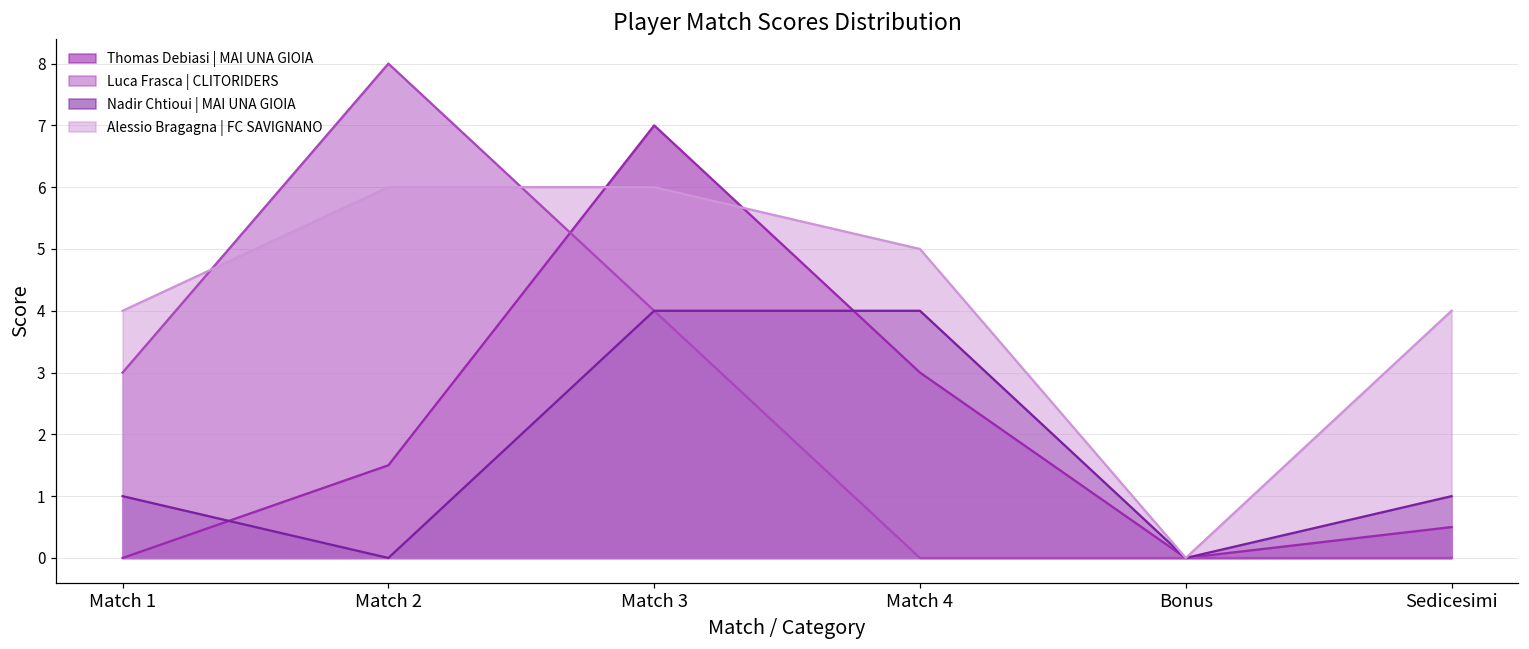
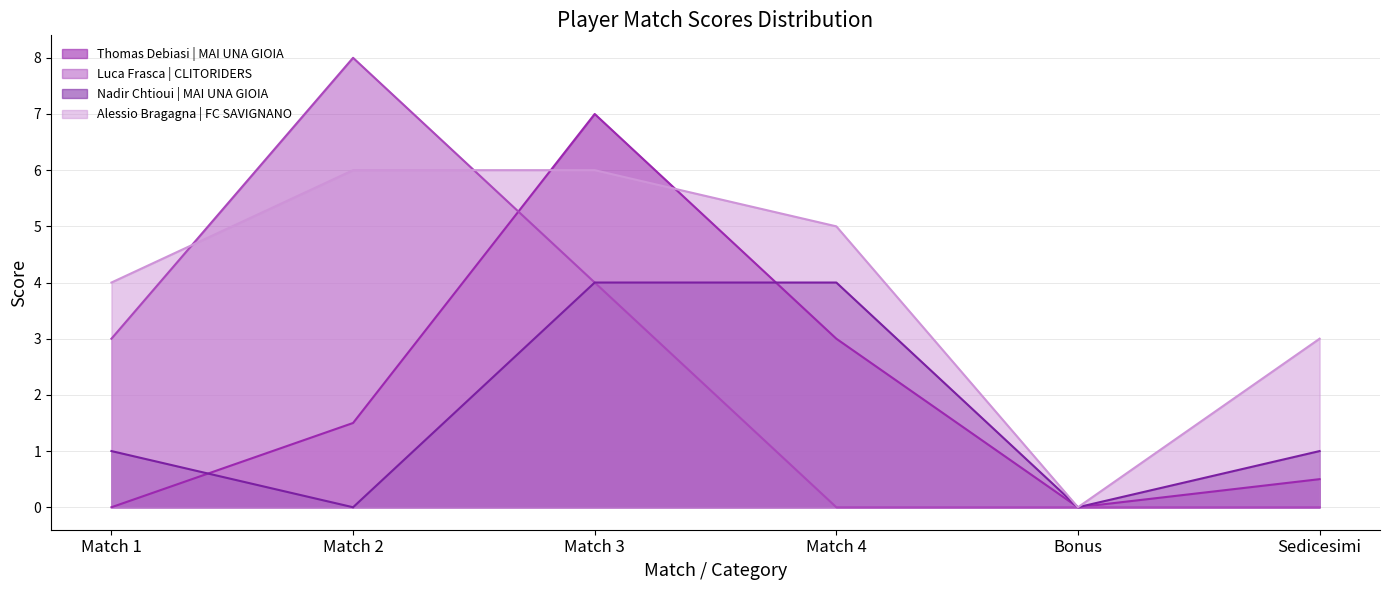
  {
    "Alessio Bragagna | FC SAVIGNANO": {
      "Match 1": 4,
      "Match 2": 6,
      "Match 3": 6,
      "Match 4": 5,
-     "Sedicesimi": 4
+     "Sedicesimi": 3
    }
  }
